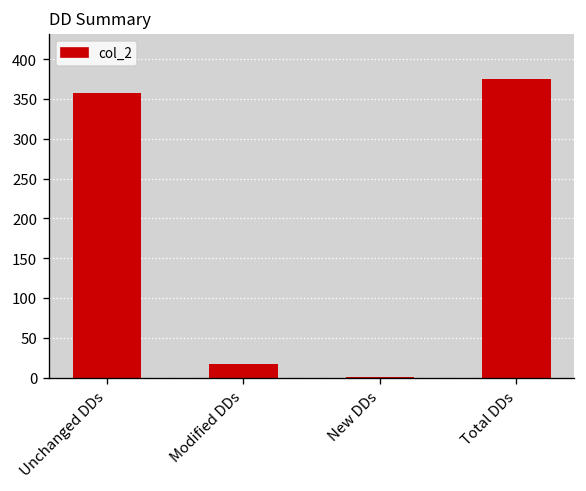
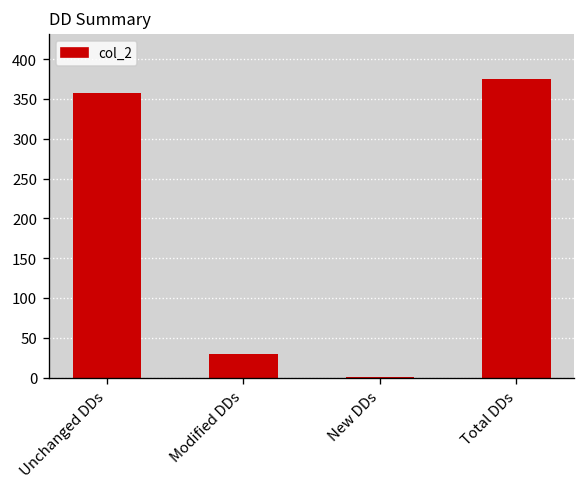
  {
    "Unchanged DDs": 360,
-   "Modified DDs": 20,
+   "Modified DDs": 30,
    "Total DDs": 380
  }
